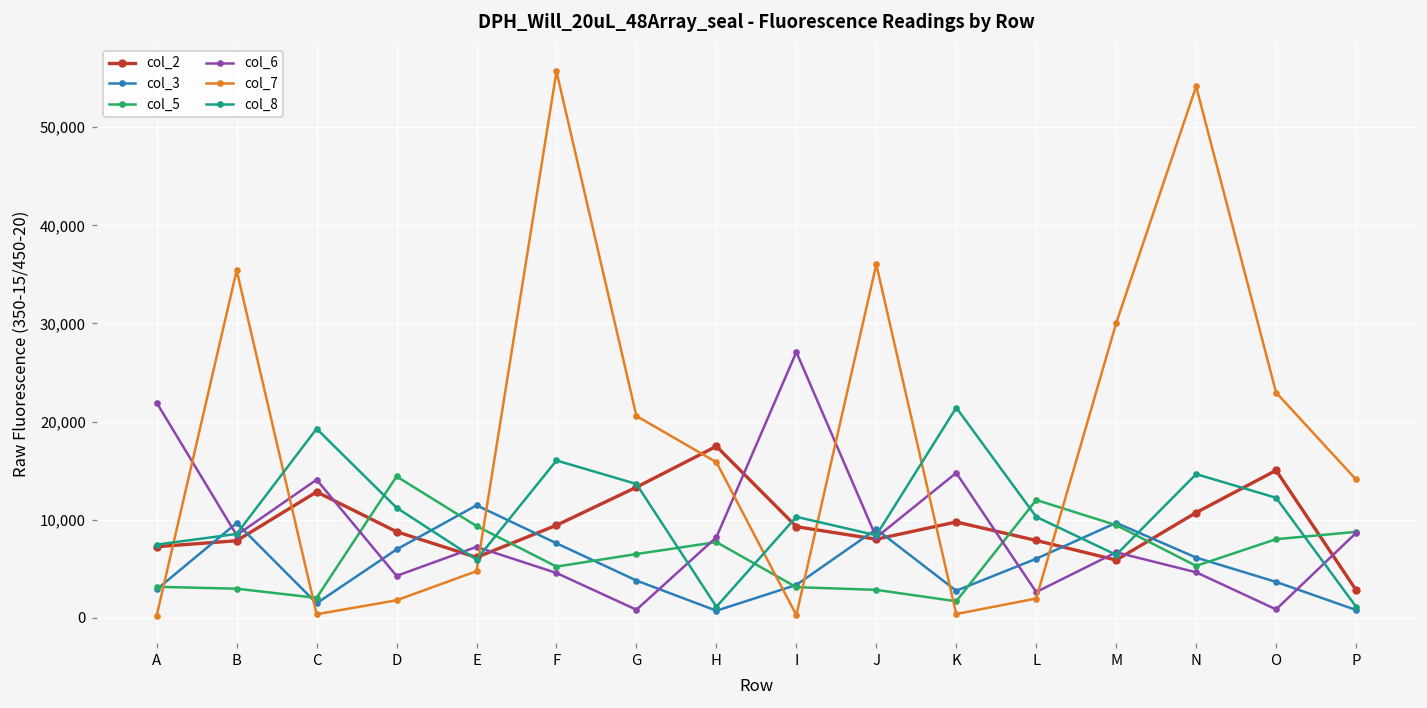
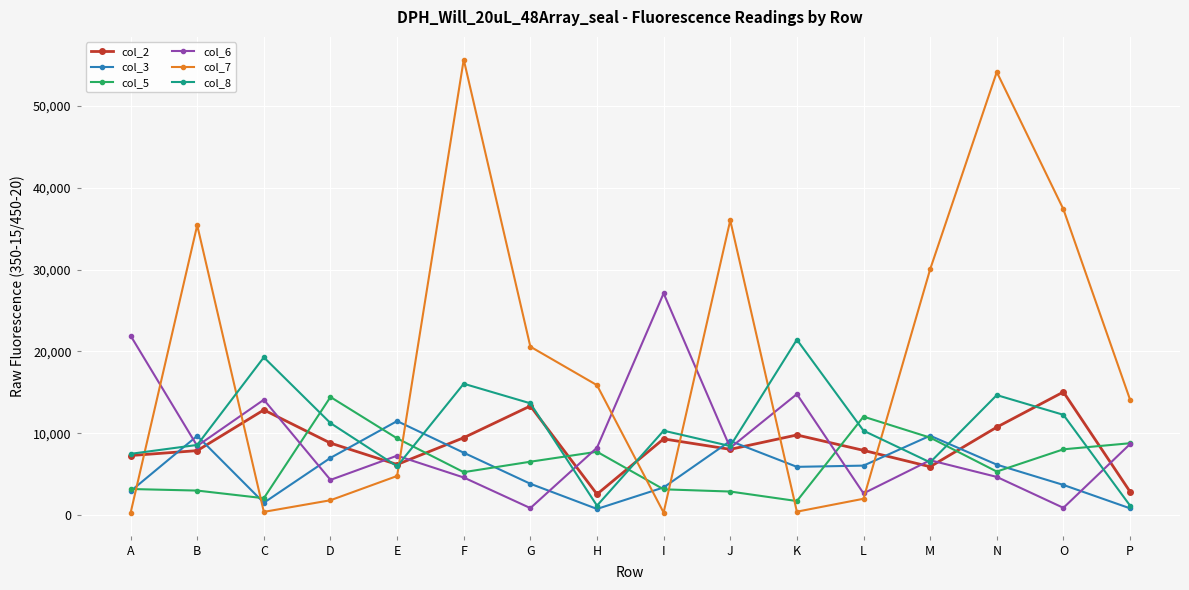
  {
    "col_2": {
      "B": "8,000",
      "C": "13,000",
      "D": "9,000",
      "F": "9,000",
      "G": "13,000",
-     "H": "17,000",
+     "H": "3,000",
      "I": "9,000",
      "K": "10,000",
      "L": "8,000",
      "M": "6,000",
      "N": "11,000",
      "O": "15,000",
      "P": "3,000"
    },
    "col_3": {
      "B": "10,000",
      "C": "1,000",
      "D": "7,000",
      "E": "11,000",
      "F": "8,000",
      "G": "4,000",
      "H": "1,000",
      "J": "9,000",
-     "K": "3,000",
+     "K": "6,000",
      "L": "6,000",
      "N": "6,000",
      "O": "4,000",
      "P": "1,000"
    },
    "col_6": {
      "A": "22,000",
      "C": "14,000",
      "D": "4,000",
      "E": "7,000",
      "F": "5,000",
      "G": "1,000",
      "H": "8,000",
      "I": "27,000",
      "K": "15,000",
      "L": "3,000",
      "N": "5,000",
      "O": "1,000"
    },
    "col_7": {
      "A": "0",
      "B": "35,000",
      "C": "0",
      "D": "2,000",
      "E": "5,000",
      "F": "56,000",
      "G": "21,000",
      "H": "16,000",
      "I": "0",
      "J": "36,000",
      "K": "0",
      "L": "2,000",
      "M": "30,000",
      "N": "54,000",
-     "O": "23,000",
+     "O": "37,000",
      "P": "14,000"
    }
  }
